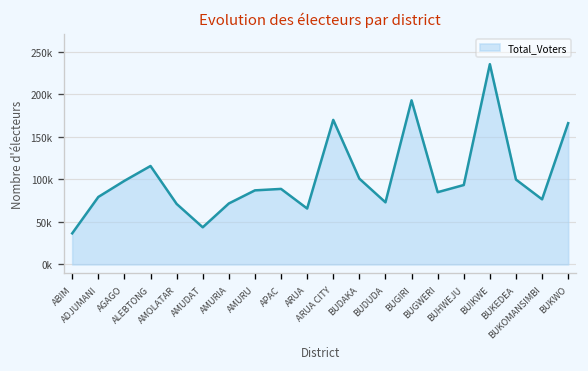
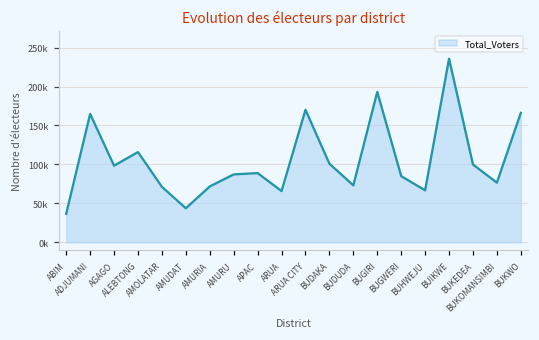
  {
    "ABIM": 40000,
-   "ADJUMANI": 80000,
+   "ADJUMANI": 160000,
    "AGAGO": 100000,
    "ALEBTONG": 120000,
    "AMOLATAR": 70000,
    "AMUDAT": 40000,
    "AMURIA": 70000,
    "AMURU": 90000,
    "APAC": 90000,
    "ARUA": 70000,
    "ARUA CITY": 170000,
    "BUDAKA": 100000,
    "BUDUDA": 70000,
    "BUGIRI": 190000,
    "BUGWERI": 80000,
-   "BUHWEJU": 90000,
+   "BUHWEJU": 70000,
    "BUIKWE": 240000,
    "BUKEDEA": 100000,
    "BUKOMANSIMBI": 80000,
    "BUKWO": 170000
  }
